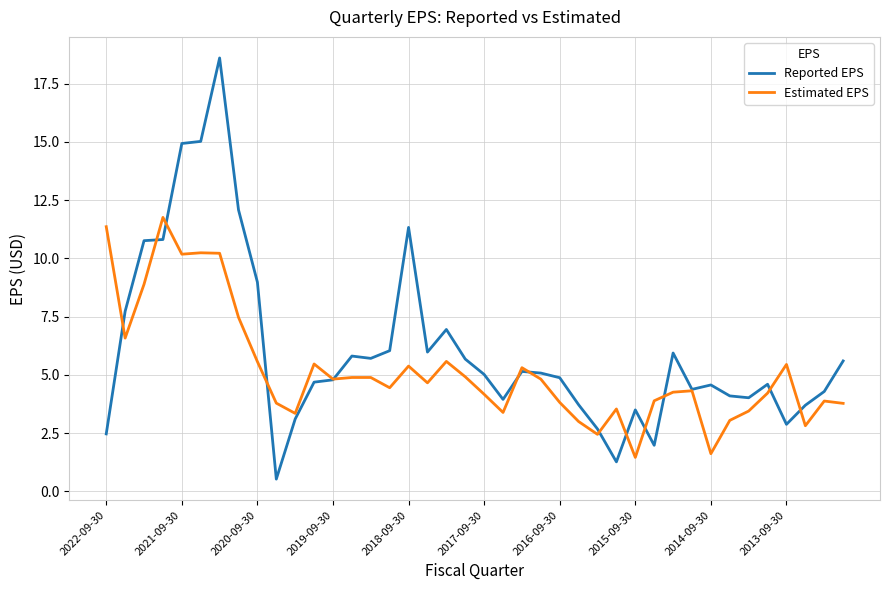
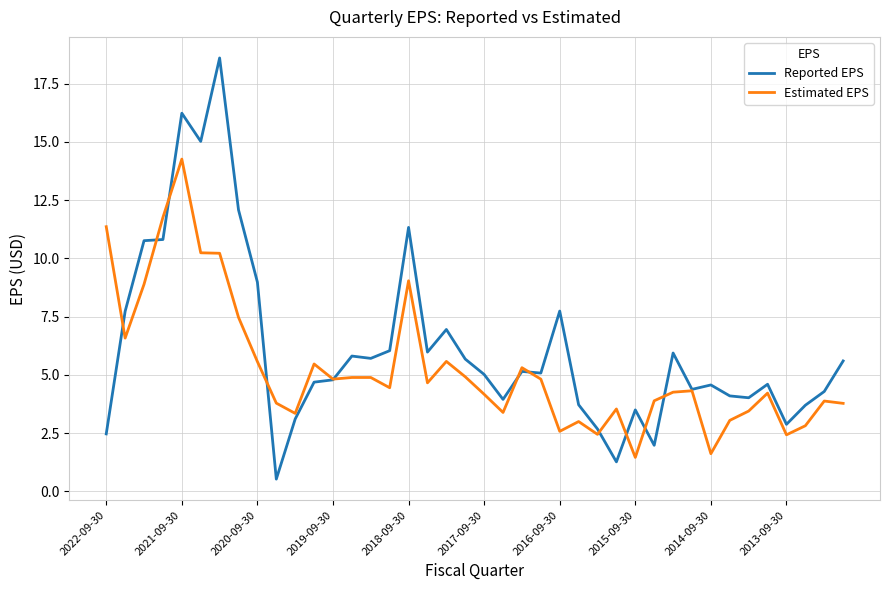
  {
    "Reported EPS": {
      "2022-09-30": 2.5,
-     "2021-09-30": 14.9,
+     "2021-09-30": 16.2,
      "2020-09-30": 9.0,
      "2018-09-30": 11.3,
      "2017-09-30": 5.0,
-     "2016-09-30": 4.9,
+     "2016-09-30": 7.7,
      "2015-09-30": 3.5,
      "2014-09-30": 4.6,
      "2013-09-30": 2.9
    },
    "Estimated EPS": {
      "2022-09-30": 11.4,
-     "2021-09-30": 10.2,
+     "2021-09-30": 14.3,
      "2020-09-30": 5.6,
-     "2018-09-30": 5.4,
+     "2018-09-30": 9.0,
      "2017-09-30": 4.2,
-     "2016-09-30": 3.8,
+     "2016-09-30": 2.6,
      "2015-09-30": 1.5,
      "2014-09-30": 1.6,
-     "2013-09-30": 5.5
+     "2013-09-30": 2.4
    }
  }
